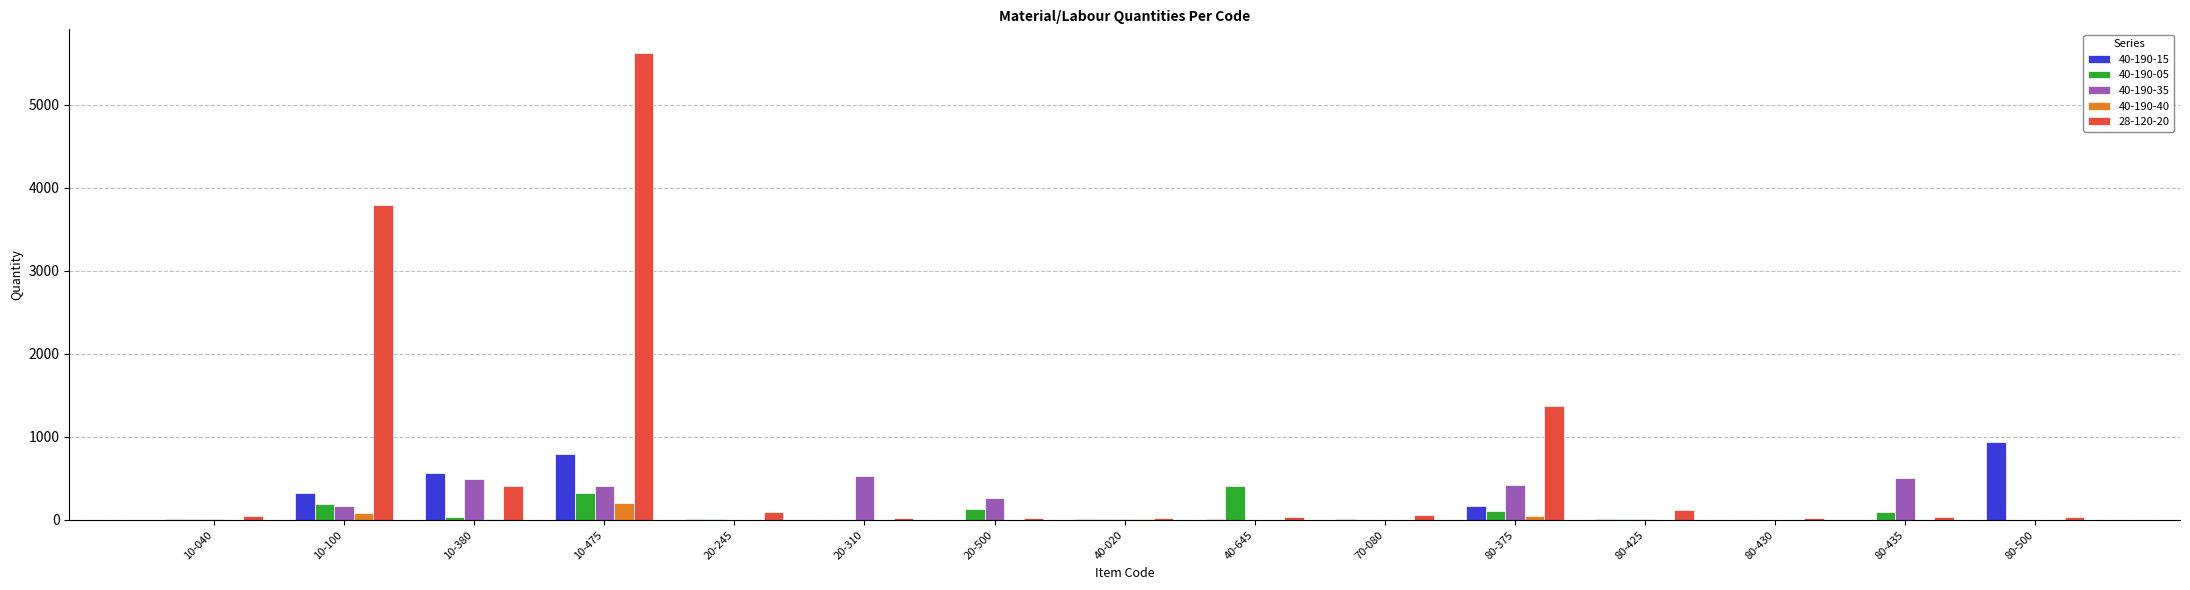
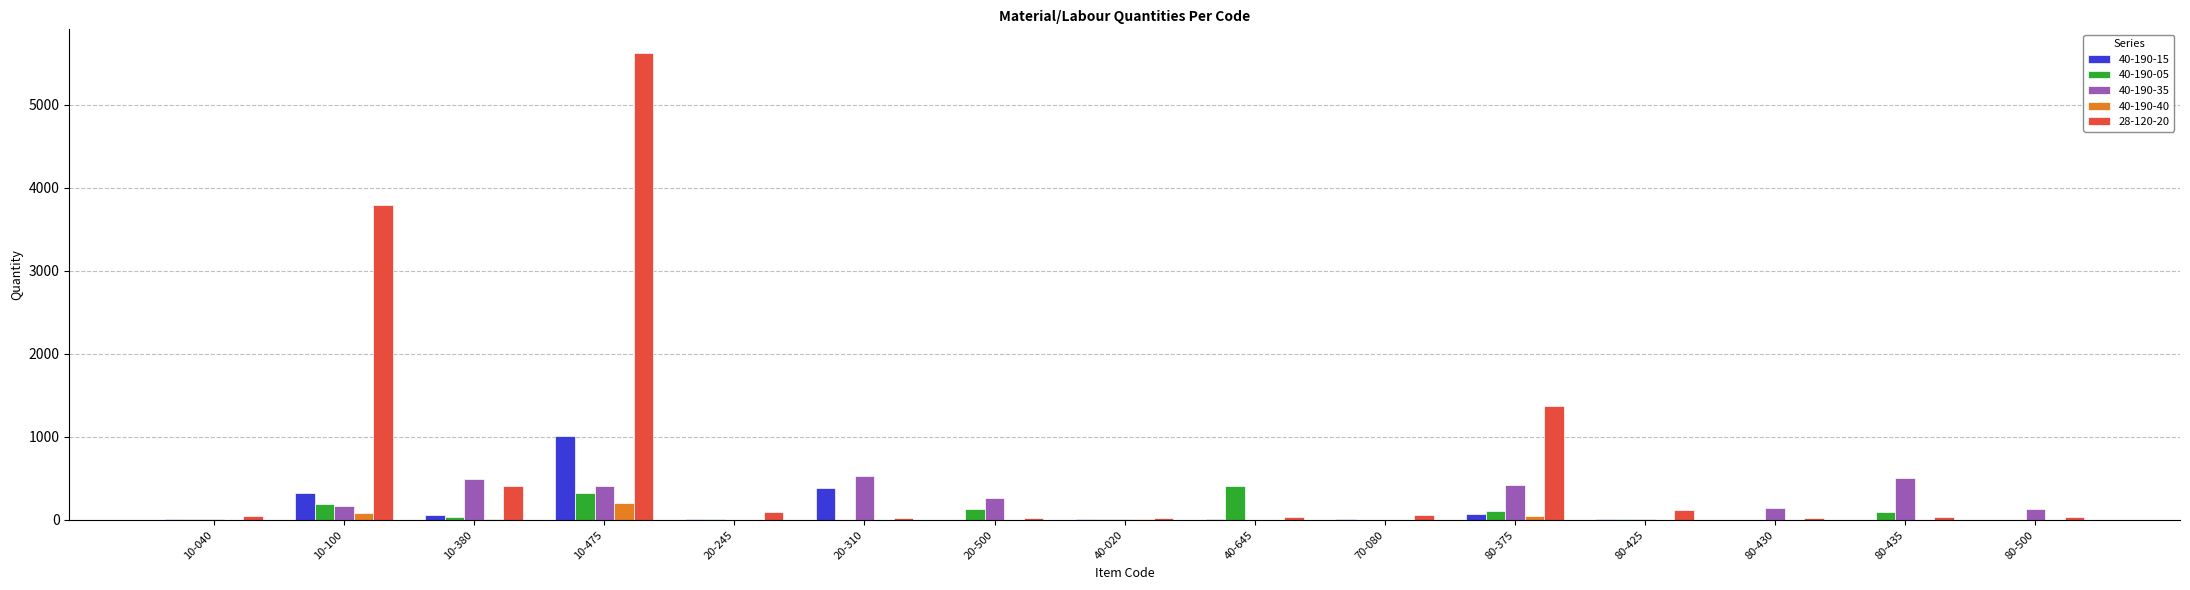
  {
    "40-190-15": {
      "10-100": 300,
-     "10-380": 600,
-     "10-475": 800,
-     "20-310": 0,
-     "80-375": 200,
-     "80-500": 900
+     "10-380": 100,
+     "10-475": 1000,
+     "20-310": 400,
+     "80-375": 100,
+     "80-500": 0
    },
    "40-190-05": {
      "10-100": 200,
      "10-380": 0,
      "10-475": 300,
      "20-500": 100,
      "40-645": 400,
      "80-375": 100,
      "80-435": 100
    },
    "40-190-35": {
      "10-100": 200,
      "10-380": 500,
      "10-475": 400,
      "20-310": 500,
      "20-500": 300,
      "80-375": 400,
-     "80-430": 0,
+     "80-430": 100,
      "80-435": 500,
-     "80-500": 0
+     "80-500": 100
    }
  }
